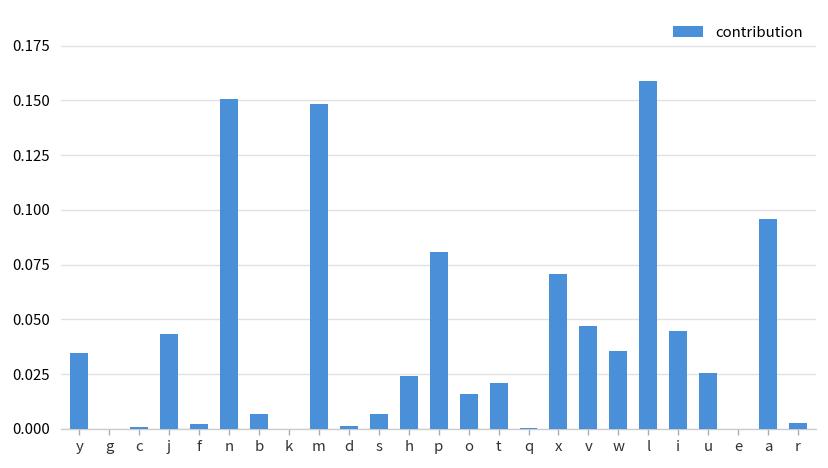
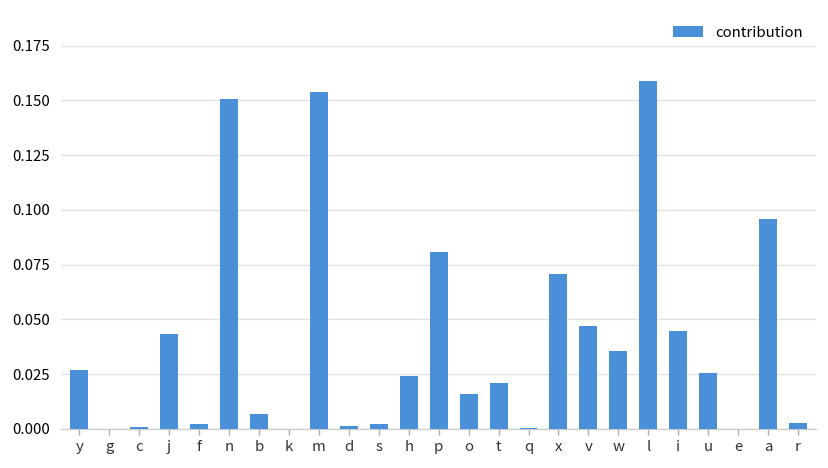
  {
-   "y": 0.035,
+   "y": 0.027,
    "j": 0.043,
    "f": 0.002,
    "n": 0.151,
    "b": 0.007,
-   "m": 0.148,
-   "s": 0.007,
+   "m": 0.154,
+   "s": 0.002,
    "h": 0.024,
    "p": 0.081,
    "o": 0.016,
    "t": 0.021,
    "x": 0.071,
    "v": 0.047,
    "w": 0.036,
    "l": 0.159,
    "i": 0.045,
    "u": 0.026,
    "a": 0.096,
    "r": 0.002
  }
